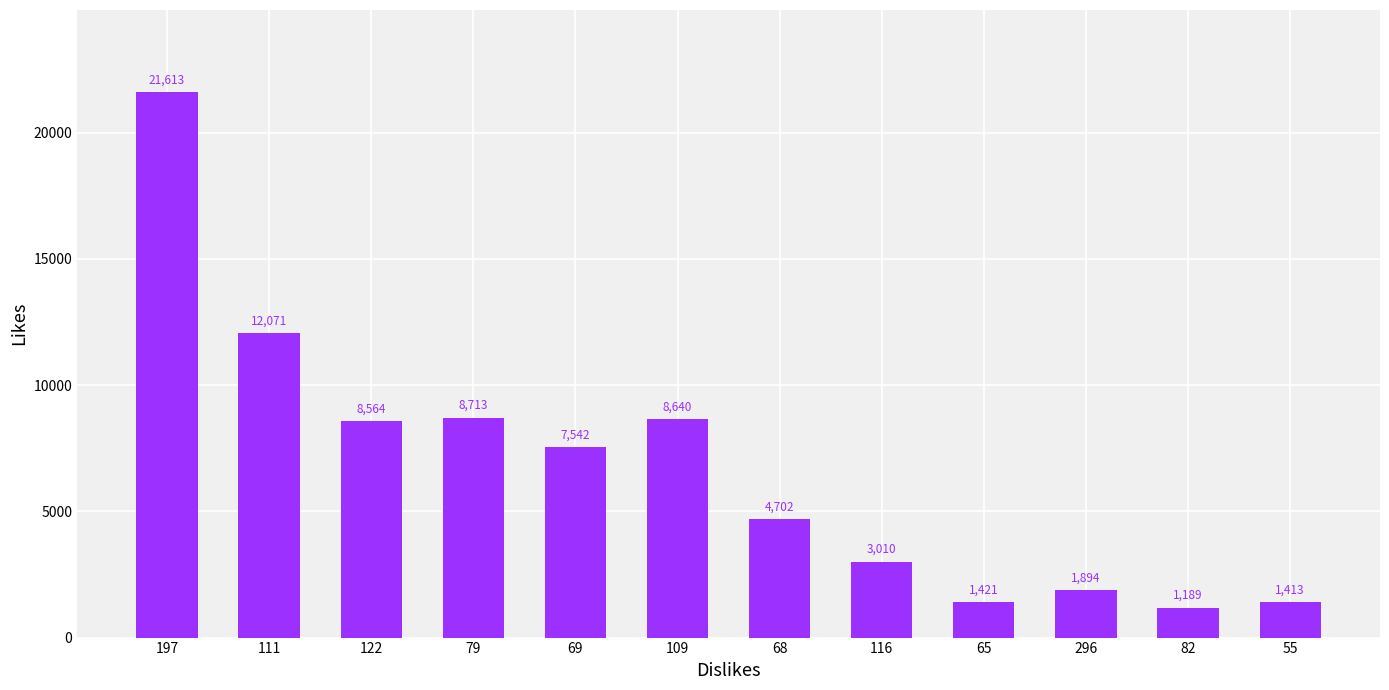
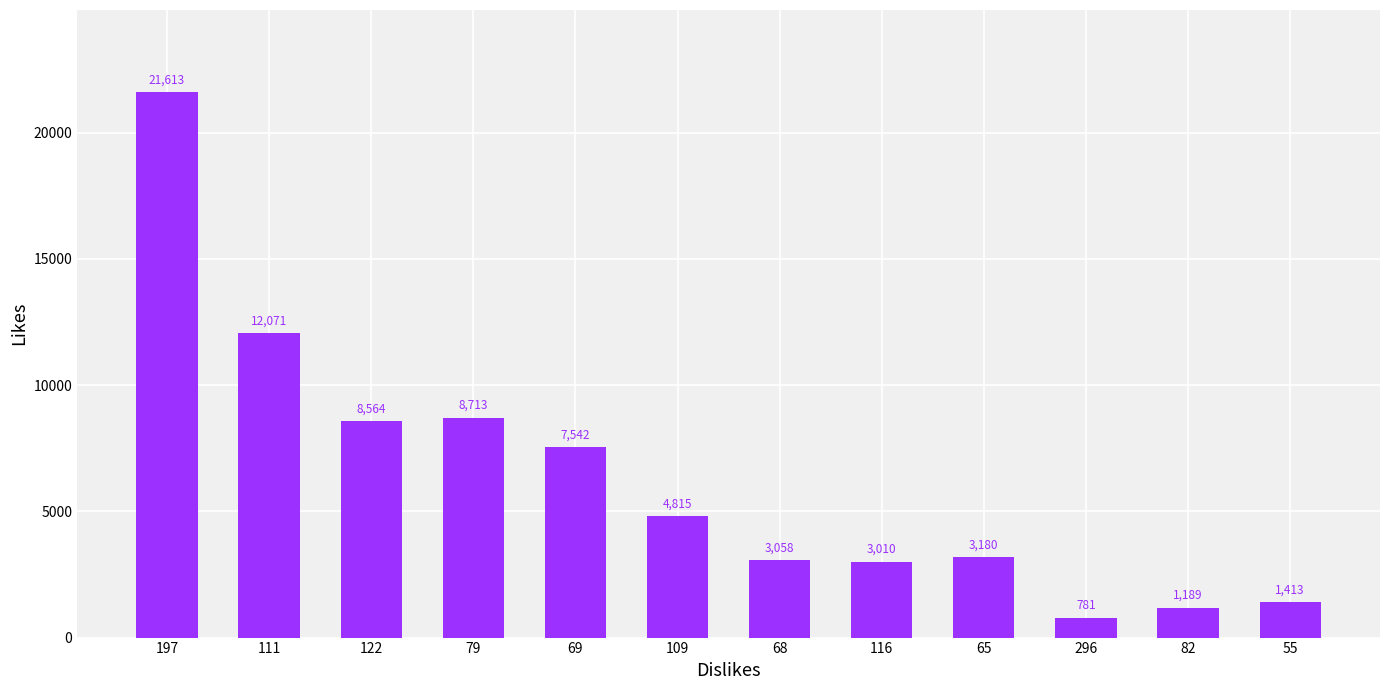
  {
    "197": "21,613",
    "111": "12,071",
    "122": "8,564",
    "79": "8,713",
    "69": "7,542",
-   "109": "8,640",
-   "68": "4,702",
+   "109": "4,815",
+   "68": "3,058",
    "116": "3,010",
-   "65": "1,421",
-   "296": "1,894",
+   "65": "3,180",
+   "296": "781",
    "82": "1,189",
    "55": "1,413"
  }
